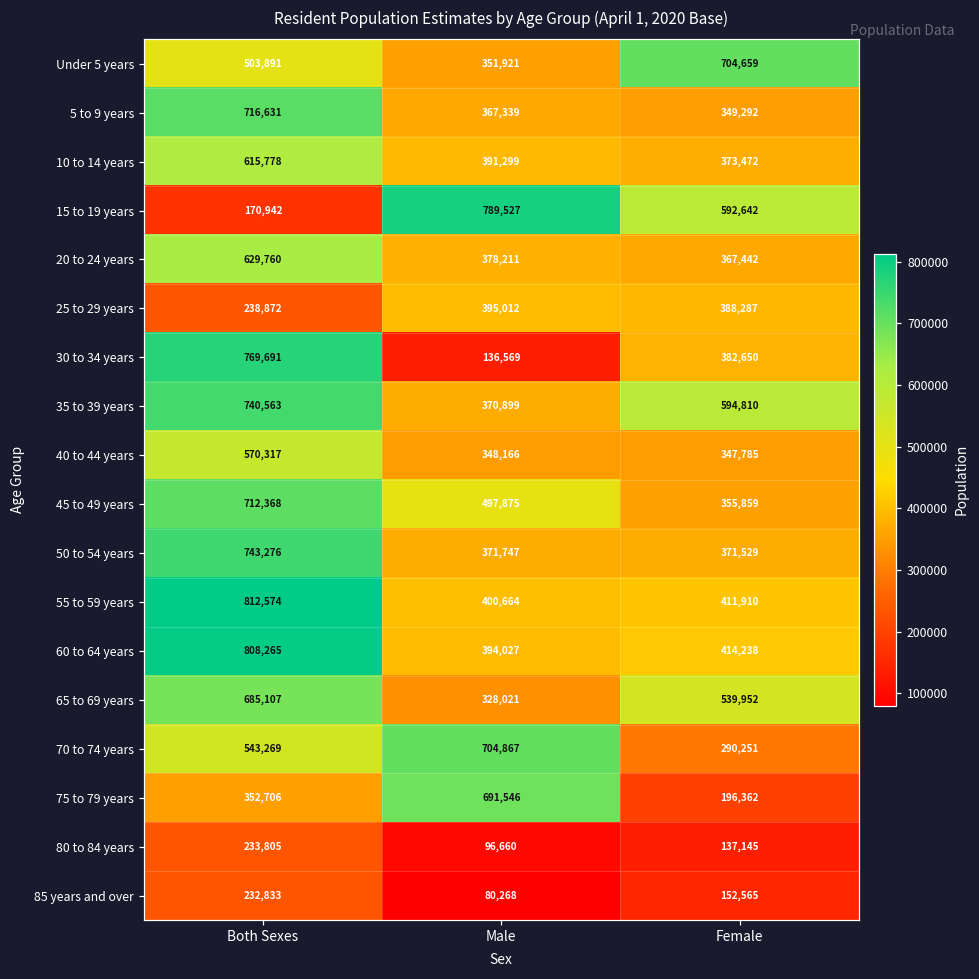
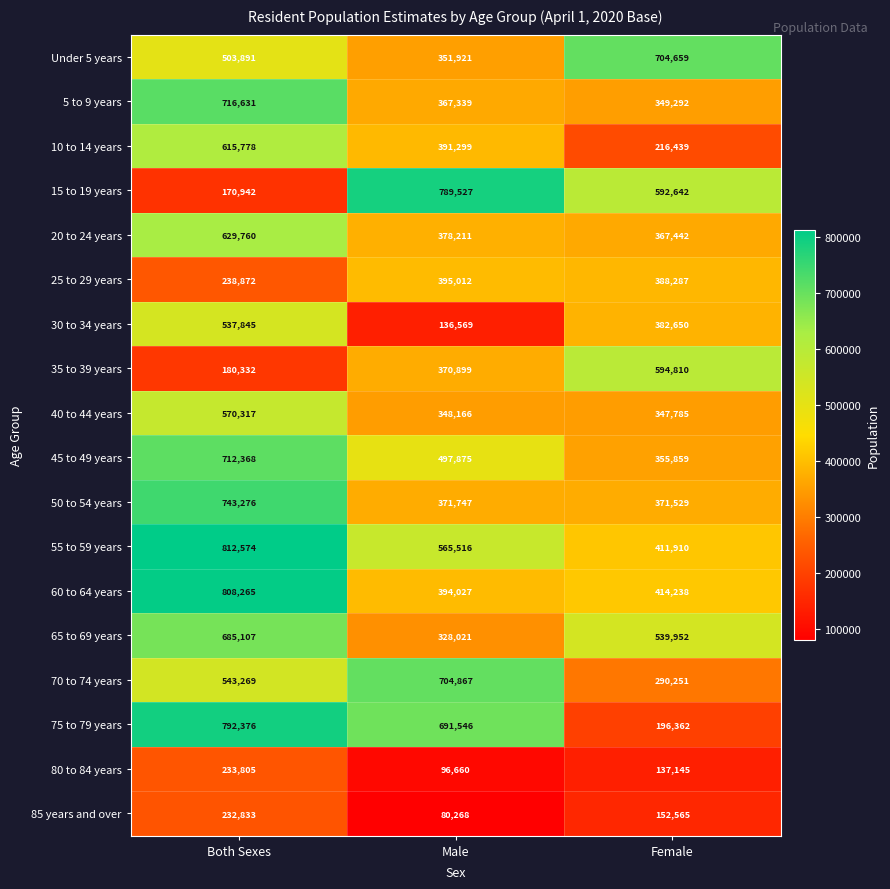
  {
    "Under 5 years": {
      "Both Sexes": "503,891",
      "Male": "351,921",
      "Female": "704,659"
    },
    "5 to 9 years": {
      "Both Sexes": "716,631",
      "Male": "367,339",
      "Female": "349,292"
    },
    "10 to 14 years": {
      "Both Sexes": "615,778",
      "Male": "391,299",
-     "Female": "373,472"
+     "Female": "216,439"
    },
    "15 to 19 years": {
      "Both Sexes": "170,942",
      "Male": "789,527",
      "Female": "592,642"
    },
    "20 to 24 years": {
      "Both Sexes": "629,760",
      "Male": "378,211",
      "Female": "367,442"
    },
    "25 to 29 years": {
      "Both Sexes": "238,872",
      "Male": "395,012",
      "Female": "388,287"
    },
    "30 to 34 years": {
-     "Both Sexes": "769,691",
+     "Both Sexes": "537,845",
      "Male": "136,569",
      "Female": "382,650"
    },
    "35 to 39 years": {
-     "Both Sexes": "740,563",
+     "Both Sexes": "180,332",
      "Male": "370,899",
      "Female": "594,810"
    },
    "40 to 44 years": {
      "Both Sexes": "570,317",
      "Male": "348,166",
      "Female": "347,785"
    },
    "45 to 49 years": {
      "Both Sexes": "712,368",
      "Male": "497,875",
      "Female": "355,859"
    },
    "50 to 54 years": {
      "Both Sexes": "743,276",
      "Male": "371,747",
      "Female": "371,529"
    },
    "55 to 59 years": {
      "Both Sexes": "812,574",
-     "Male": "400,664",
+     "Male": "565,516",
      "Female": "411,910"
    },
    "60 to 64 years": {
      "Both Sexes": "808,265",
      "Male": "394,027",
      "Female": "414,238"
    },
    "65 to 69 years": {
      "Both Sexes": "685,107",
      "Male": "328,021",
      "Female": "539,952"
    },
    "70 to 74 years": {
      "Both Sexes": "543,269",
      "Male": "704,867",
      "Female": "290,251"
    },
    "75 to 79 years": {
-     "Both Sexes": "352,706",
+     "Both Sexes": "792,376",
      "Male": "691,546",
      "Female": "196,362"
    },
    "80 to 84 years": {
      "Both Sexes": "233,805",
      "Male": "96,660",
      "Female": "137,145"
    },
    "85 years and over": {
      "Both Sexes": "232,833",
      "Male": "80,268",
      "Female": "152,565"
    }
  }
